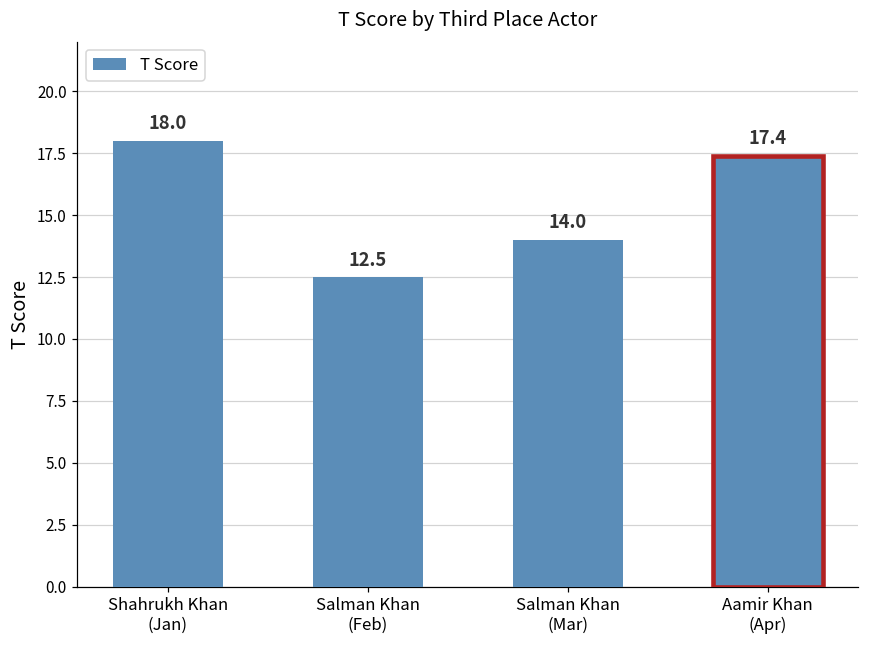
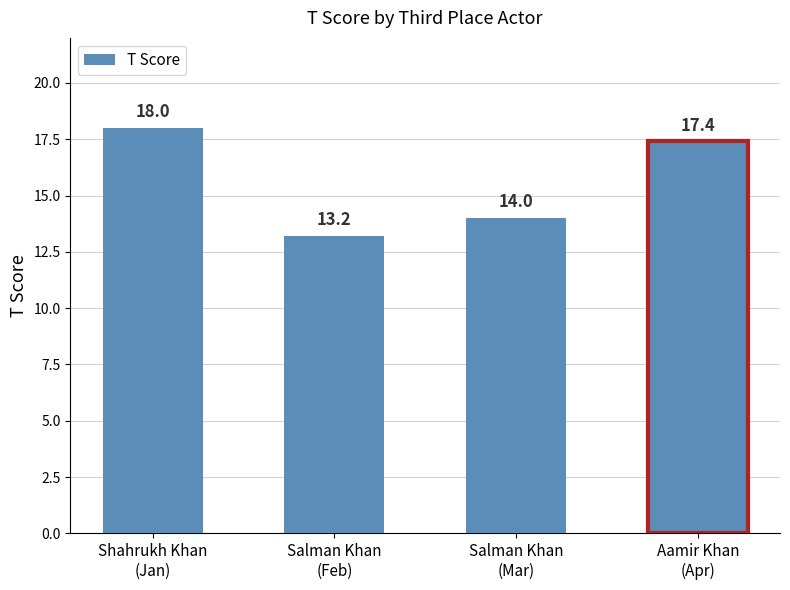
  {
    "Shahrukh Khan (Jan)": 18.0,
-   "Salman Khan (Feb)": 12.5,
+   "Salman Khan (Feb)": 13.2,
    "Salman Khan (Mar)": 14.0,
    "Aamir Khan (Apr)": 17.4
  }
